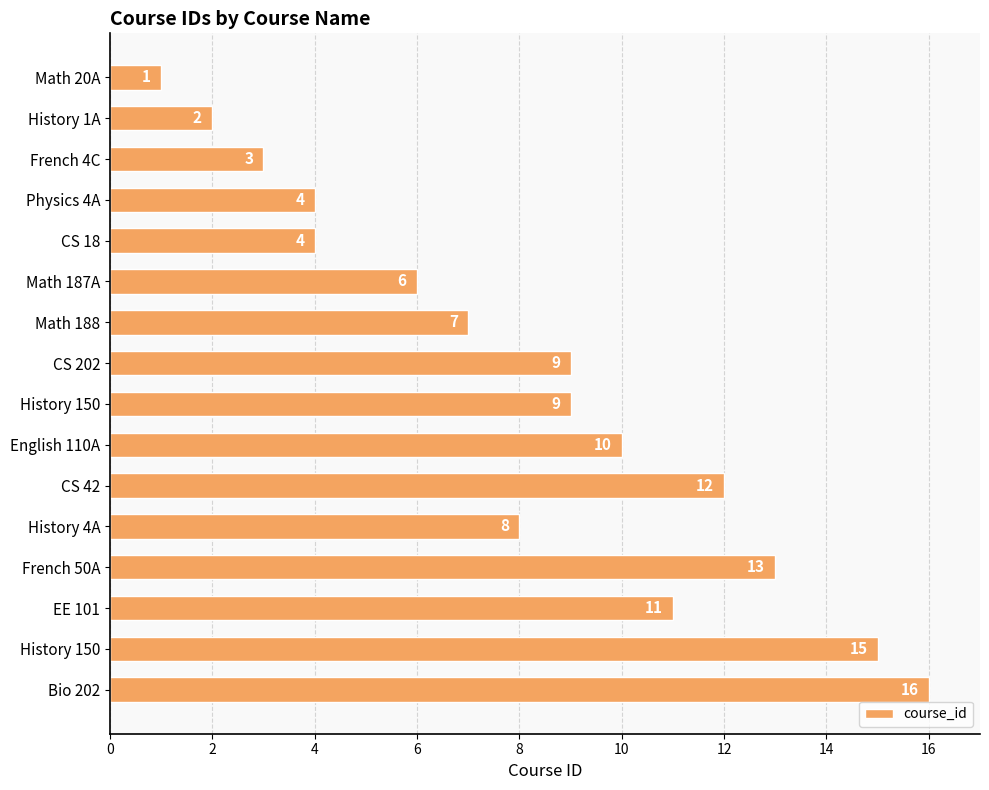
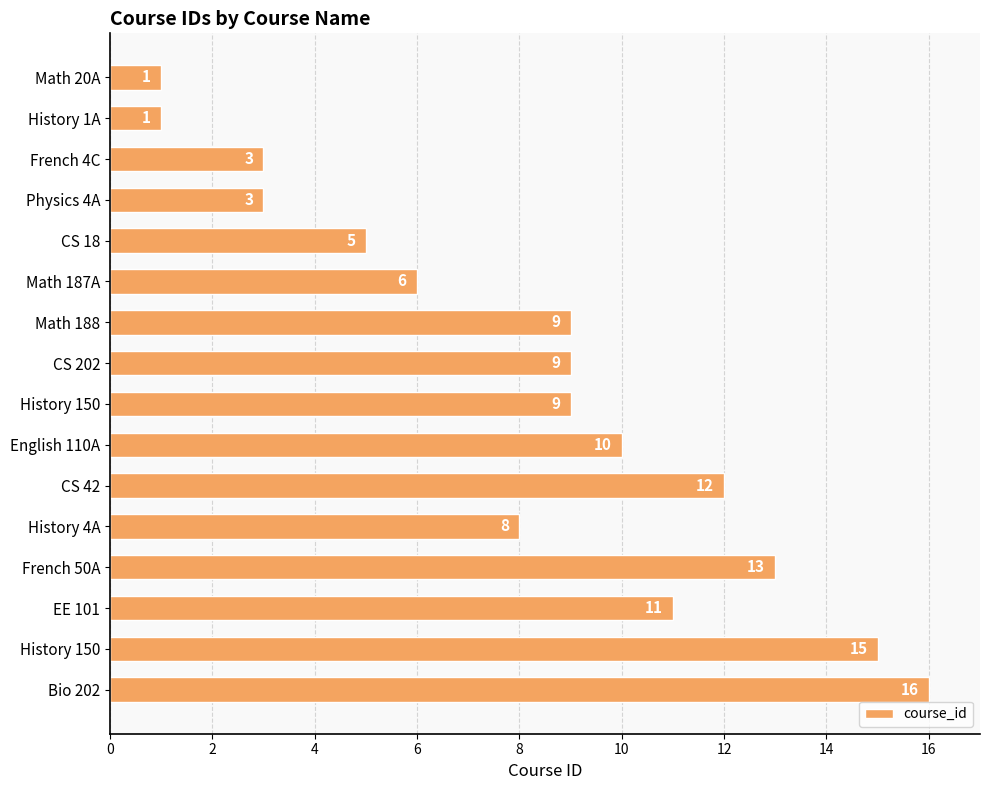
  {
    "Math 20A": 1,
-   "History 1A": 2,
+   "History 1A": 1,
    "French 4C": 3,
-   "Physics 4A": 4,
-   "CS 18": 4,
+   "Physics 4A": 3,
+   "CS 18": 5,
    "Math 187A": 6,
-   "Math 188": 7,
+   "Math 188": 9,
    "CS 202": 9,
    "English 110A": 10,
    "CS 42": 12,
    "History 4A": 8,
    "French 50A": 13,
    "EE 101": 11,
    "Bio 202": 16
  }
